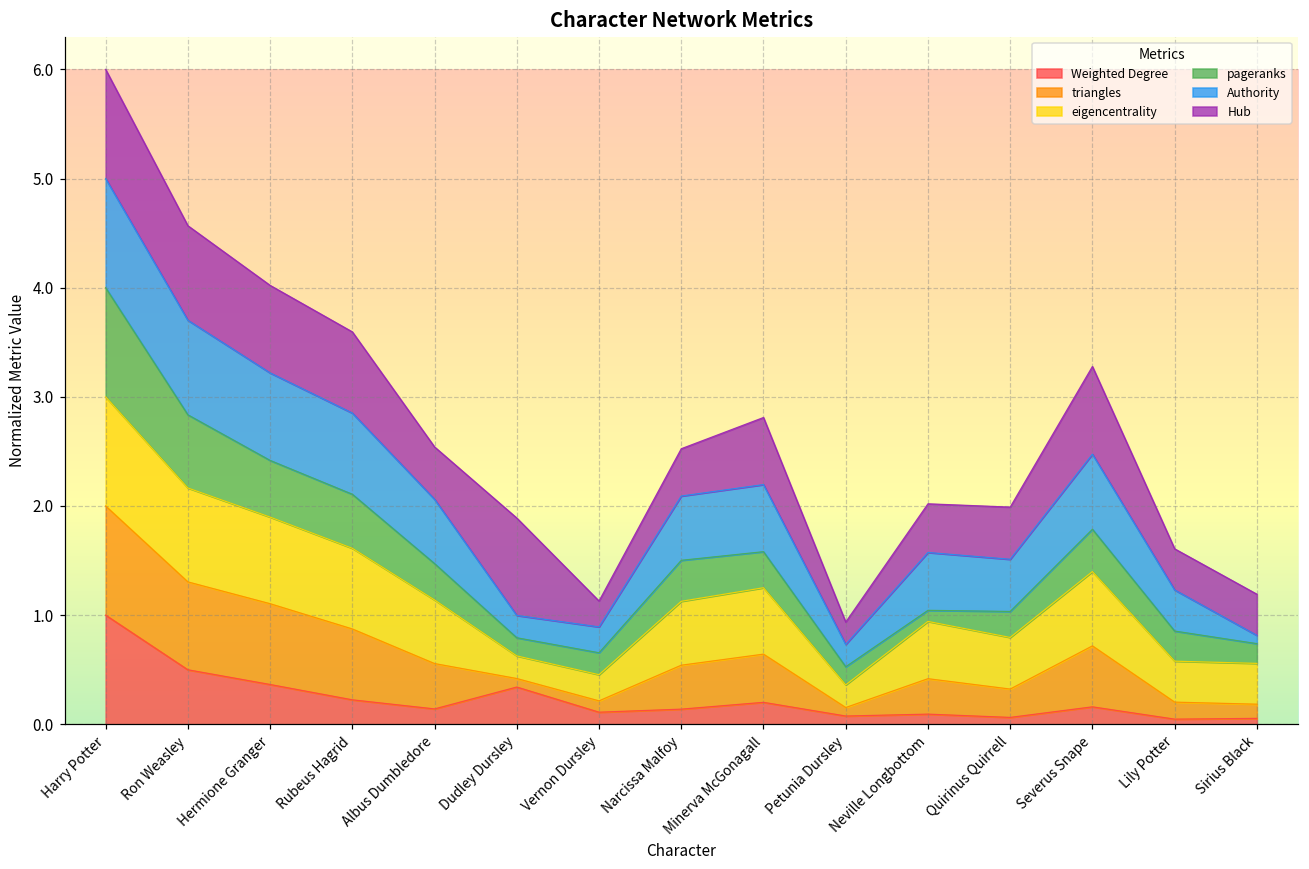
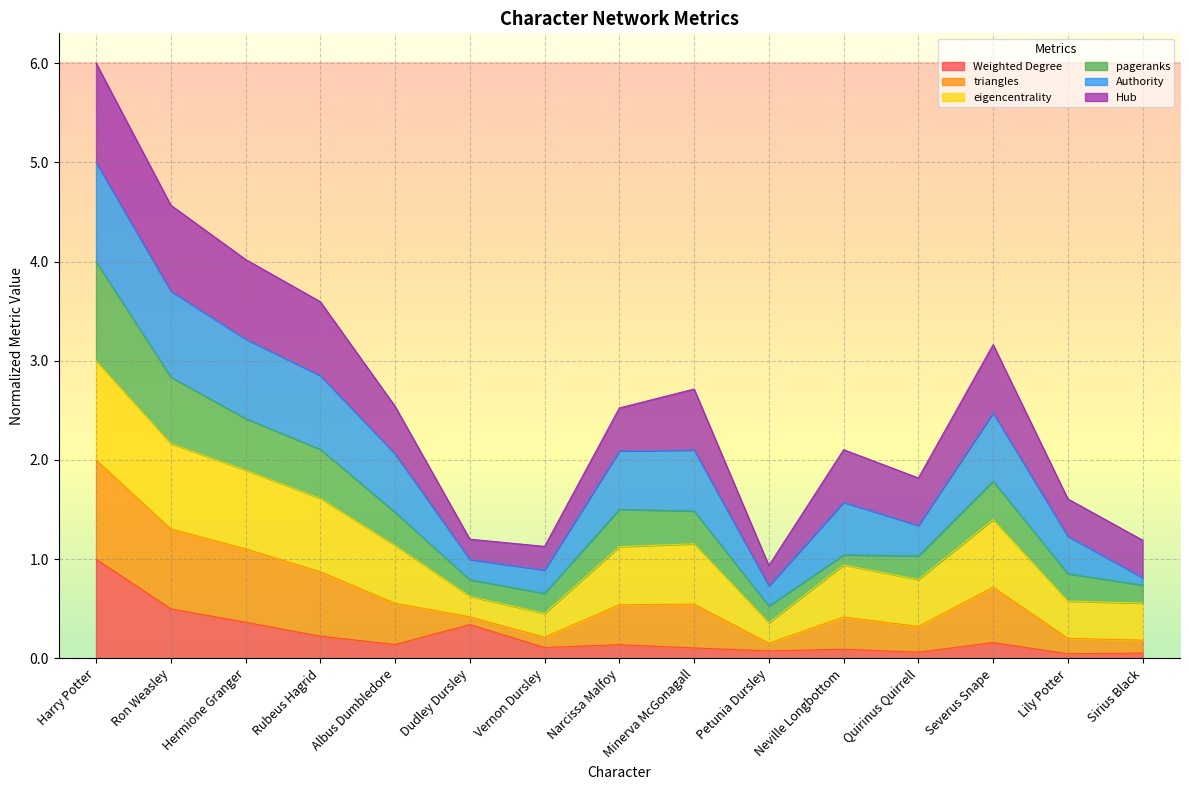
  {
    "Weighted Degree": {
      "Harry Potter": 1.0,
      "Ron Weasley": 0.5,
      "Hermione Granger": 0.4,
      "Rubeus Hagrid": 0.2,
      "Albus Dumbledore": 0.1,
      "Dudley Dursley": 0.3,
      "Vernon Dursley": 0.1,
      "Narcissa Malfoy": 0.1,
-     "Minerva McGonagall": 0.2,
+     "Minerva McGonagall": 0.1,
      "Petunia Dursley": 0.1,
      "Neville Longbottom": 0.1,
      "Quirinus Quirrell": 0.1,
      "Severus Snape": 0.2,
      "Lily Potter": 0.0,
      "Sirius Black": 0.1
    },
    "triangles": {
      "Harry Potter": 1.0,
      "Ron Weasley": 0.8,
      "Hermione Granger": 0.7,
      "Rubeus Hagrid": 0.6,
      "Albus Dumbledore": 0.4,
      "Dudley Dursley": 0.1,
      "Vernon Dursley": 0.1,
      "Narcissa Malfoy": 0.4,
      "Minerva McGonagall": 0.4,
      "Petunia Dursley": 0.1,
      "Neville Longbottom": 0.3,
      "Quirinus Quirrell": 0.3,
      "Severus Snape": 0.6,
      "Lily Potter": 0.2,
      "Sirius Black": 0.1
    },
    "eigencentrality": {
      "Harry Potter": 1.0,
      "Ron Weasley": 0.9,
      "Hermione Granger": 0.8,
      "Rubeus Hagrid": 0.7,
      "Albus Dumbledore": 0.6,
      "Dudley Dursley": 0.2,
      "Vernon Dursley": 0.2,
      "Narcissa Malfoy": 0.6,
      "Minerva McGonagall": 0.6,
      "Petunia Dursley": 0.2,
      "Neville Longbottom": 0.5,
      "Quirinus Quirrell": 0.5,
      "Severus Snape": 0.7,
      "Lily Potter": 0.4,
      "Sirius Black": 0.4
    },
    "pageranks": {
      "Harry Potter": 1.0,
      "Ron Weasley": 0.7,
      "Hermione Granger": 0.5,
      "Rubeus Hagrid": 0.5,
      "Albus Dumbledore": 0.3,
      "Dudley Dursley": 0.2,
      "Vernon Dursley": 0.2,
      "Narcissa Malfoy": 0.4,
      "Minerva McGonagall": 0.3,
      "Petunia Dursley": 0.2,
      "Neville Longbottom": 0.1,
      "Quirinus Quirrell": 0.2,
      "Severus Snape": 0.4,
      "Lily Potter": 0.3,
      "Sirius Black": 0.2
    },
    "Authority": {
      "Harry Potter": 1.0,
      "Ron Weasley": 0.9,
      "Hermione Granger": 0.8,
      "Rubeus Hagrid": 0.7,
      "Albus Dumbledore": 0.6,
      "Dudley Dursley": 0.2,
      "Vernon Dursley": 0.2,
      "Narcissa Malfoy": 0.6,
      "Minerva McGonagall": 0.6,
      "Petunia Dursley": 0.2,
      "Neville Longbottom": 0.5,
-     "Quirinus Quirrell": 0.5,
+     "Quirinus Quirrell": 0.3,
      "Severus Snape": 0.7,
      "Lily Potter": 0.4,
      "Sirius Black": 0.1
    },
    "Hub": {
      "Harry Potter": 1.0,
      "Ron Weasley": 0.9,
      "Hermione Granger": 0.8,
      "Rubeus Hagrid": 0.7,
      "Albus Dumbledore": 0.5,
-     "Dudley Dursley": 0.9,
+     "Dudley Dursley": 0.2,
      "Vernon Dursley": 0.2,
      "Narcissa Malfoy": 0.4,
      "Minerva McGonagall": 0.6,
      "Petunia Dursley": 0.2,
-     "Neville Longbottom": 0.4,
+     "Neville Longbottom": 0.5,
      "Quirinus Quirrell": 0.5,
-     "Severus Snape": 0.8,
+     "Severus Snape": 0.7,
      "Lily Potter": 0.4,
      "Sirius Black": 0.4
    }
  }
